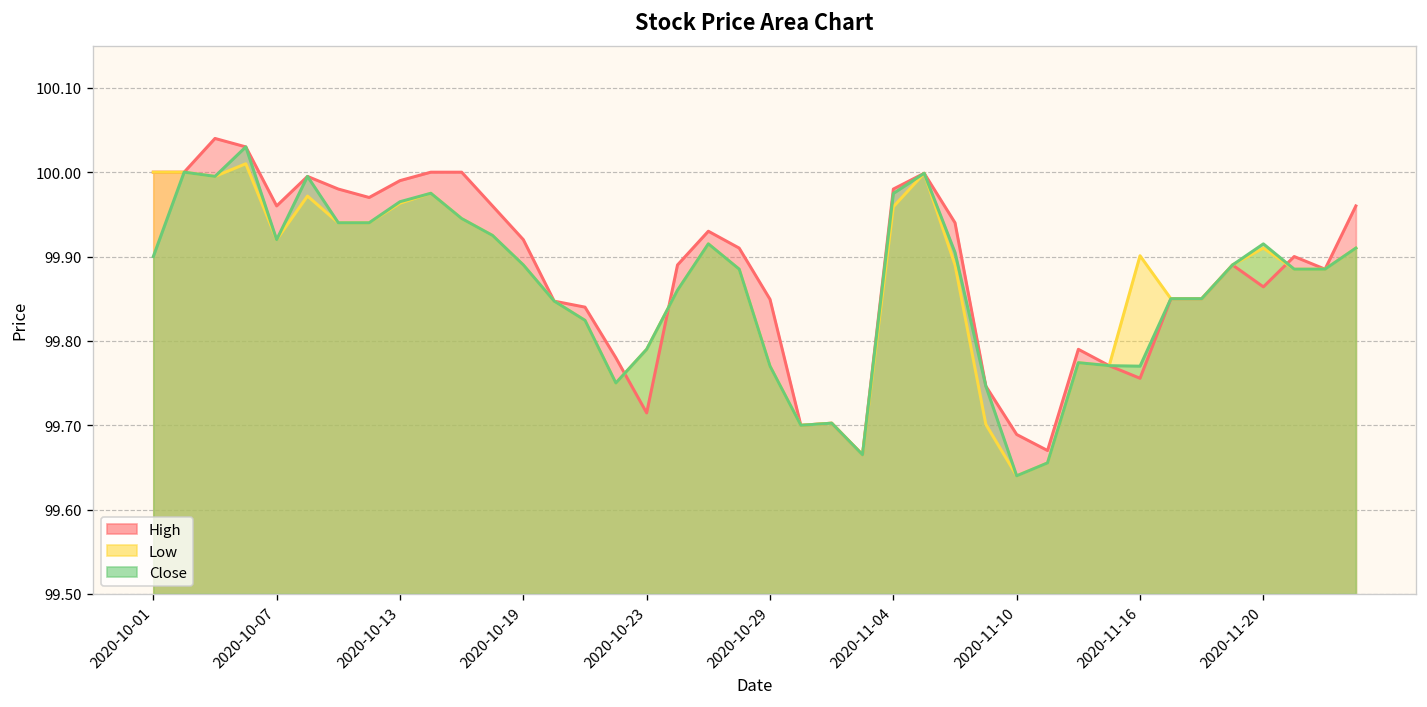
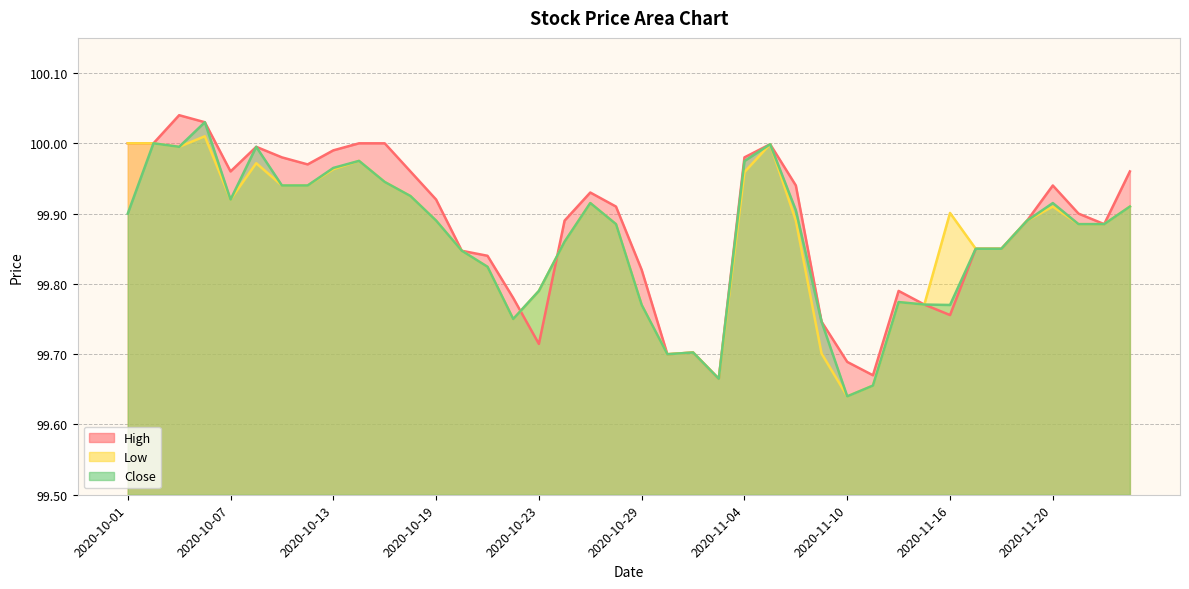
  {
    "High": {
      "2020-10-07": 99.96,
      "2020-10-13": 99.99,
      "2020-10-19": 99.92,
      "2020-10-23": 99.71,
-     "2020-10-29": 99.85,
+     "2020-10-29": 99.82,
      "2020-11-04": 99.98,
      "2020-11-10": 99.69,
      "2020-11-16": 99.76,
-     "2020-11-20": 99.86
+     "2020-11-20": 99.94
    },
    "Low": {
      "2020-11-04": 99.96,
      "2020-11-16": 99.90,
      "2020-11-20": 99.91
    },
    "Close": {
      "2020-10-01": 99.90,
      "2020-11-04": 99.97,
      "2020-11-16": 99.77,
      "2020-11-20": 99.92
    }
  }
